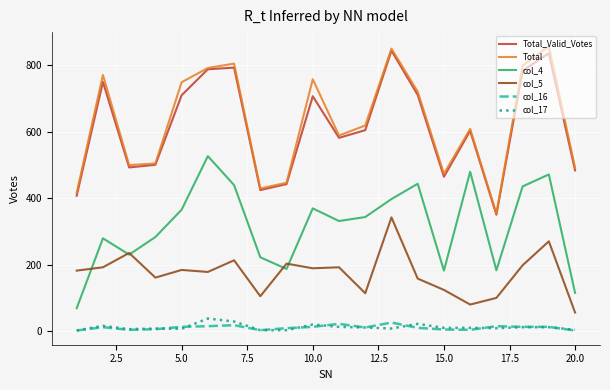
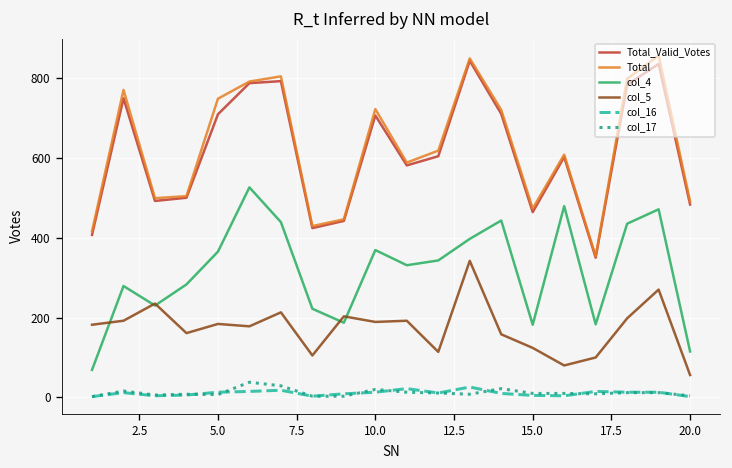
  {
    "Total": {
      "5.0": 750,
-     "10.0": 760,
+     "10.0": 720,
      "15.0": 470,
      "20.0": 490
    }
  }
